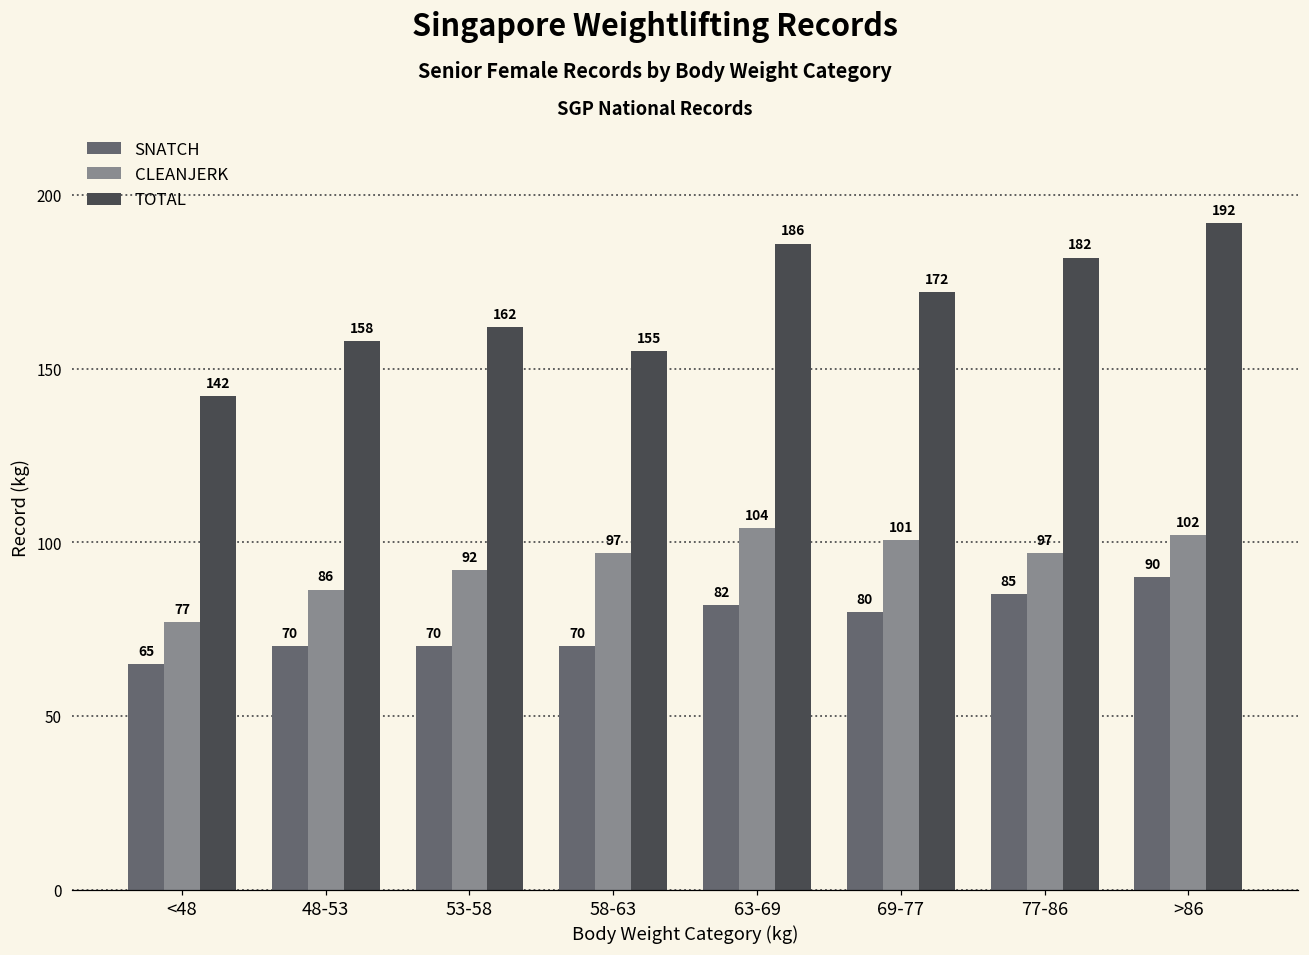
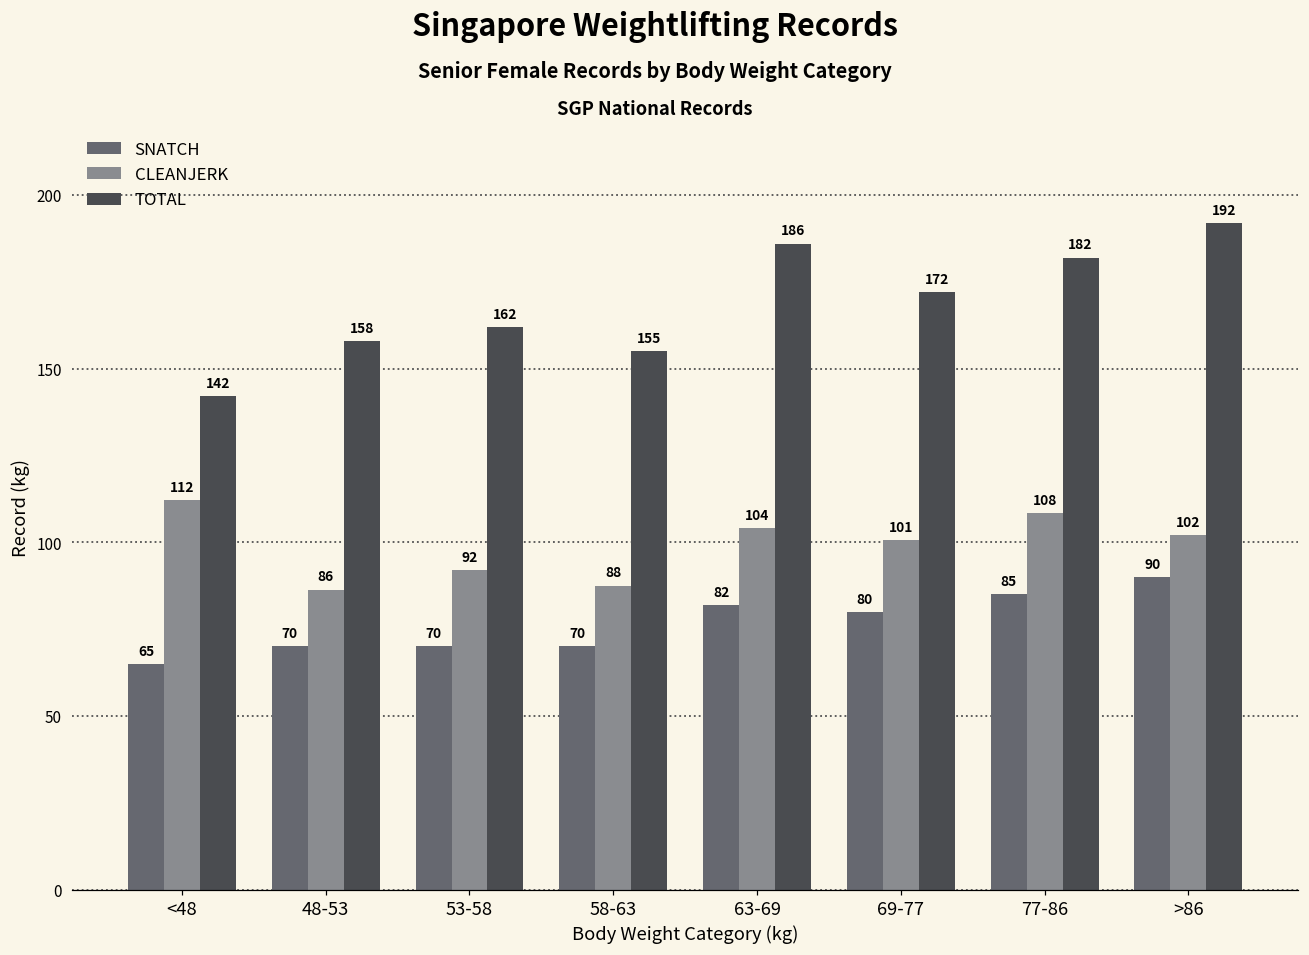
  {
    "CLEANJERK": {
-     "<48": 77,
+     "<48": 112,
      "48-53": 86,
      "53-58": 92,
-     "58-63": 97,
+     "58-63": 88,
      "63-69": 104,
      "69-77": 101,
-     "77-86": 97,
+     "77-86": 108,
      ">86": 102
    }
  }
